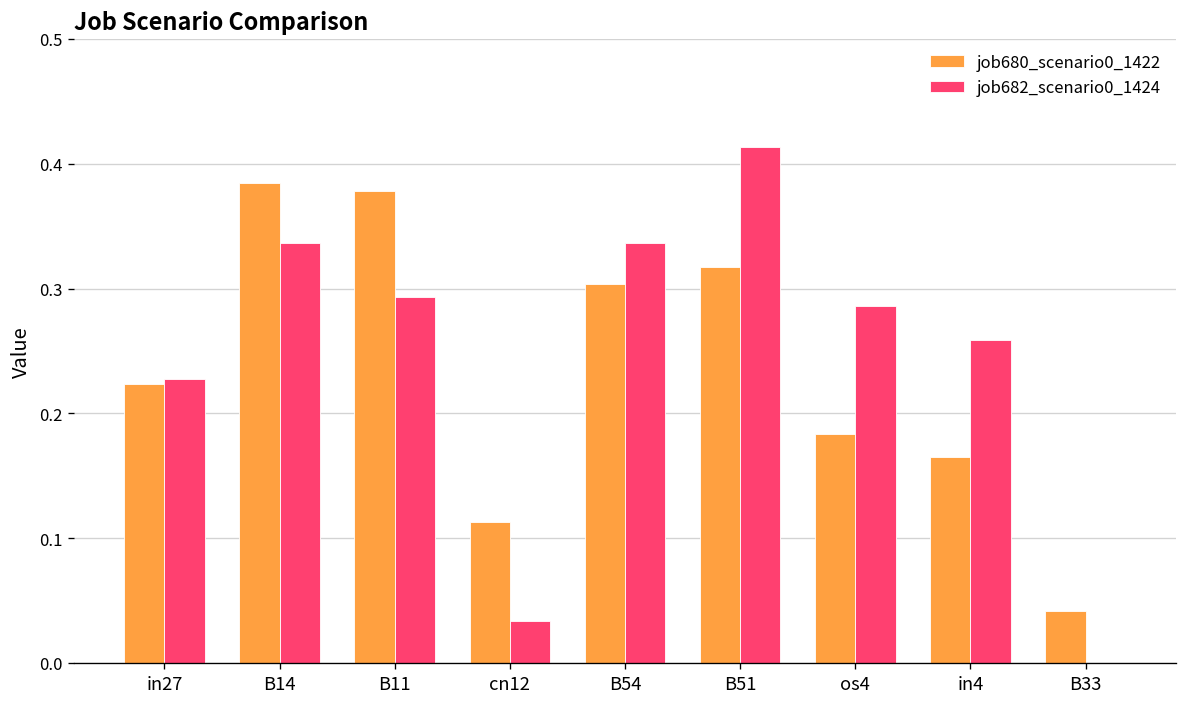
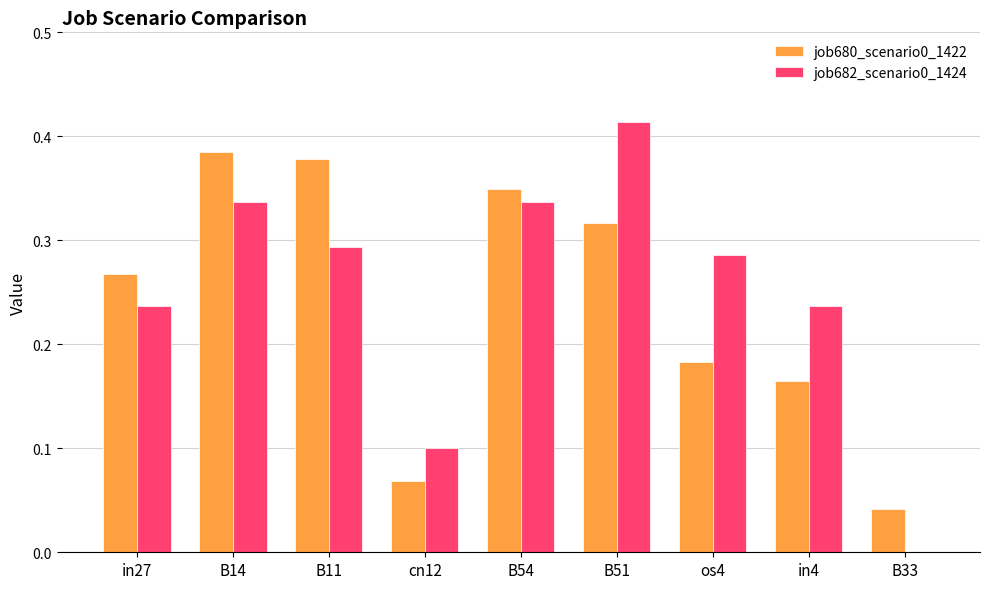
  {
    "job680_scenario0_1422": {
-     "in27": 0.223,
+     "in27": 0.268,
      "B14": 0.385,
      "B11": 0.378,
-     "cn12": 0.113,
-     "B54": 0.303,
+     "cn12": 0.068,
+     "B54": 0.349,
      "B51": 0.317,
      "os4": 0.183,
      "in4": 0.165,
      "B33": 0.042
    },
    "job682_scenario0_1424": {
-     "in27": 0.227,
+     "in27": 0.237,
      "B14": 0.337,
      "B11": 0.293,
-     "cn12": 0.034,
+     "cn12": 0.100,
      "B54": 0.337,
      "B51": 0.413,
      "os4": 0.286,
-     "in4": 0.259,
+     "in4": 0.237,
      "B33": 0.000
    }
  }
